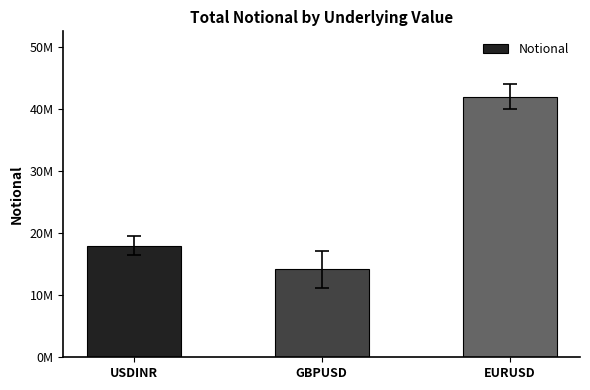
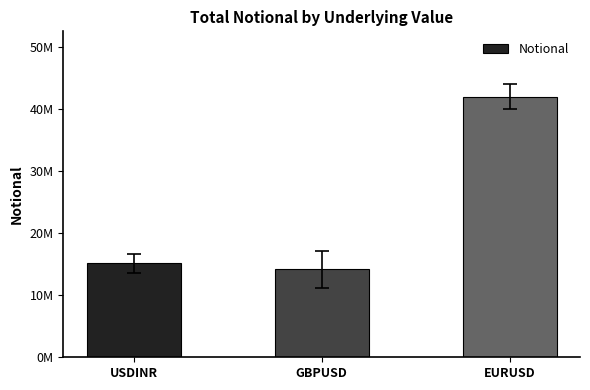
  {
    "Notional": {
-     "USDINR": 18000000,
+     "USDINR": 15000000,
      "GBPUSD": 14000000,
      "EURUSD": 42000000
    }
  }
